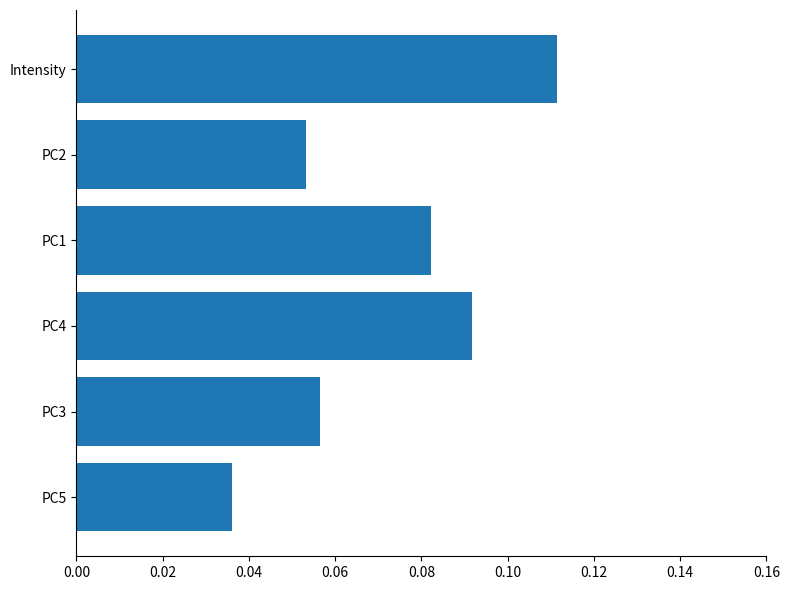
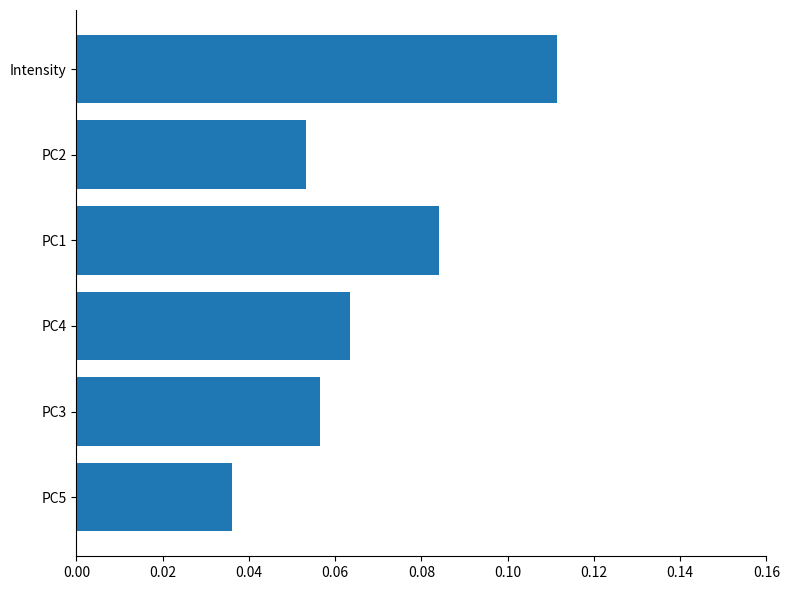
  {
    "Intensity": 0.111,
    "PC2": 0.053,
-   "PC1": 0.082,
-   "PC4": 0.092,
+   "PC1": 0.084,
+   "PC4": 0.063,
    "PC3": 0.056,
    "PC5": 0.036
  }
